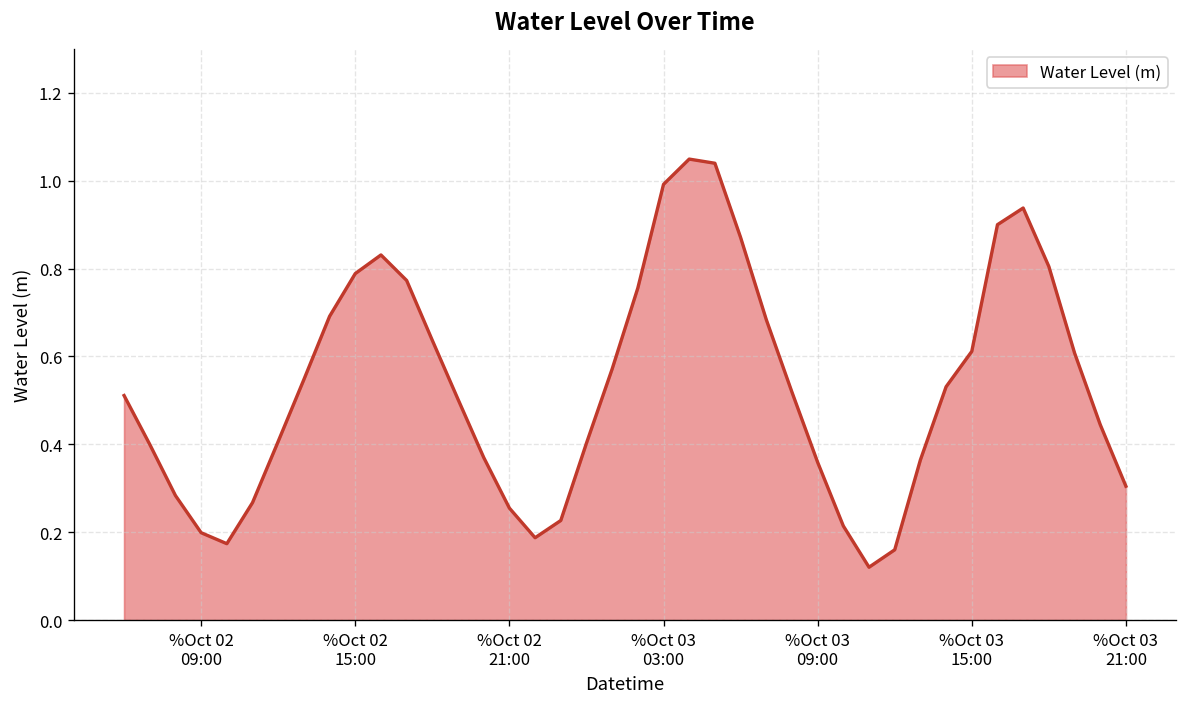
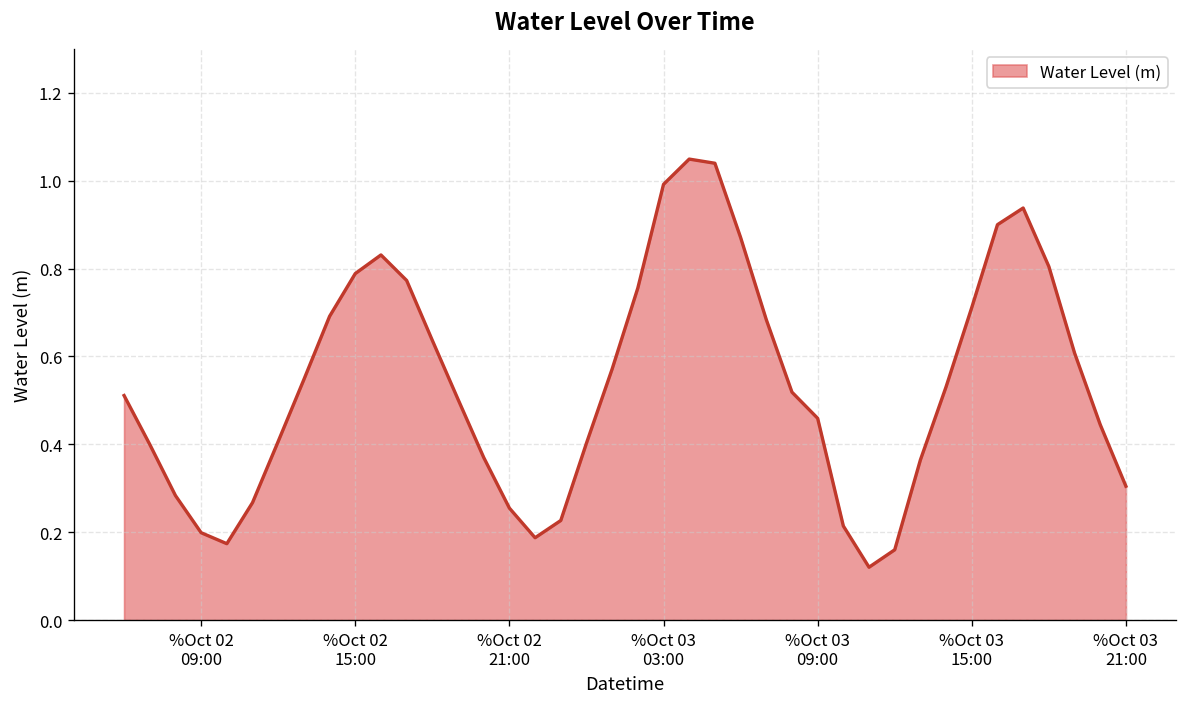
  {
    "%Oct 02 09:00": 0.20,
    "%Oct 02 15:00": 0.79,
    "%Oct 02 21:00": 0.25,
    "%Oct 03 03:00": 0.99,
-   "%Oct 03 09:00": 0.36,
-   "%Oct 03 15:00": 0.61,
+   "%Oct 03 09:00": 0.46,
+   "%Oct 03 15:00": 0.71,
    "%Oct 03 21:00": 0.30
  }
